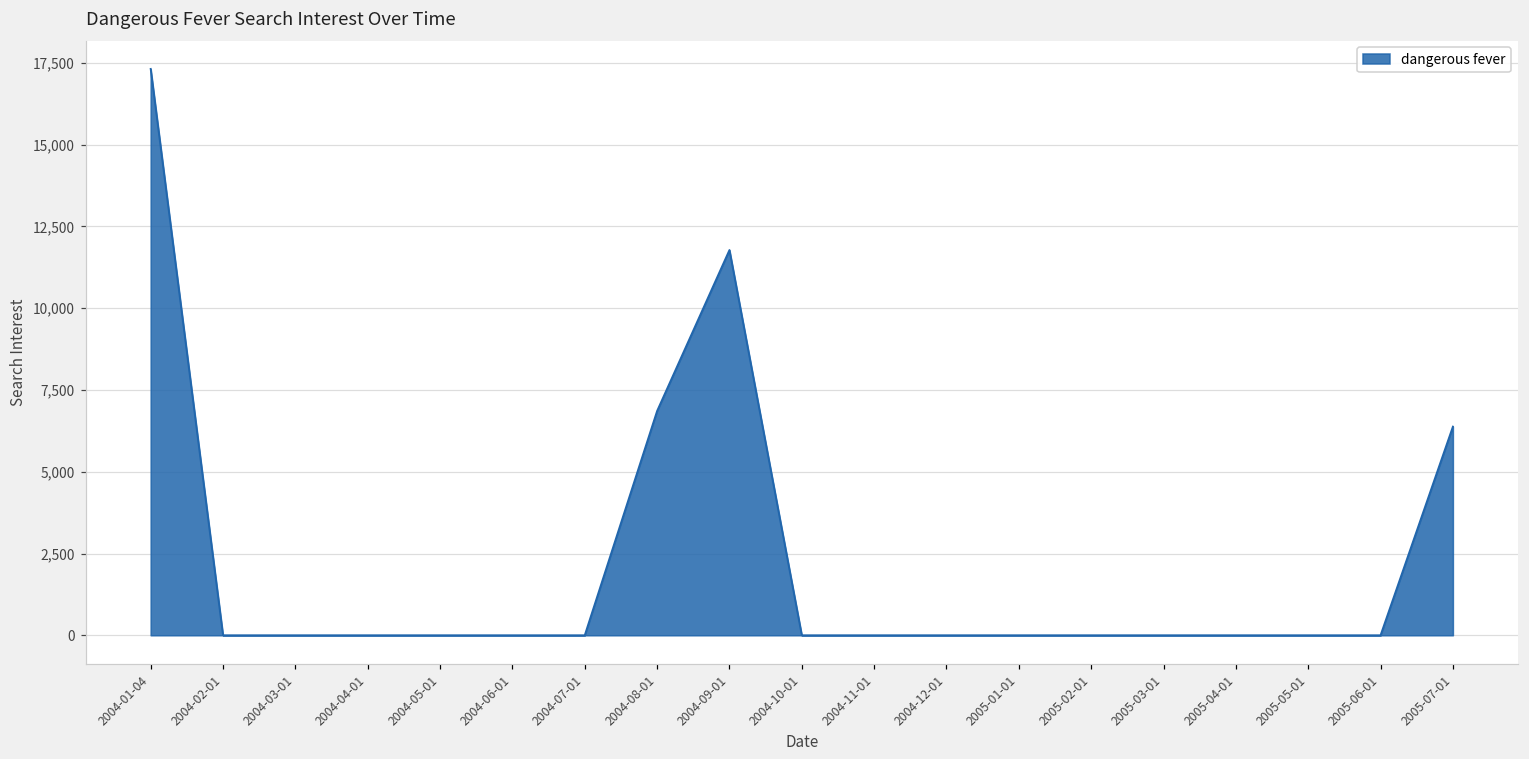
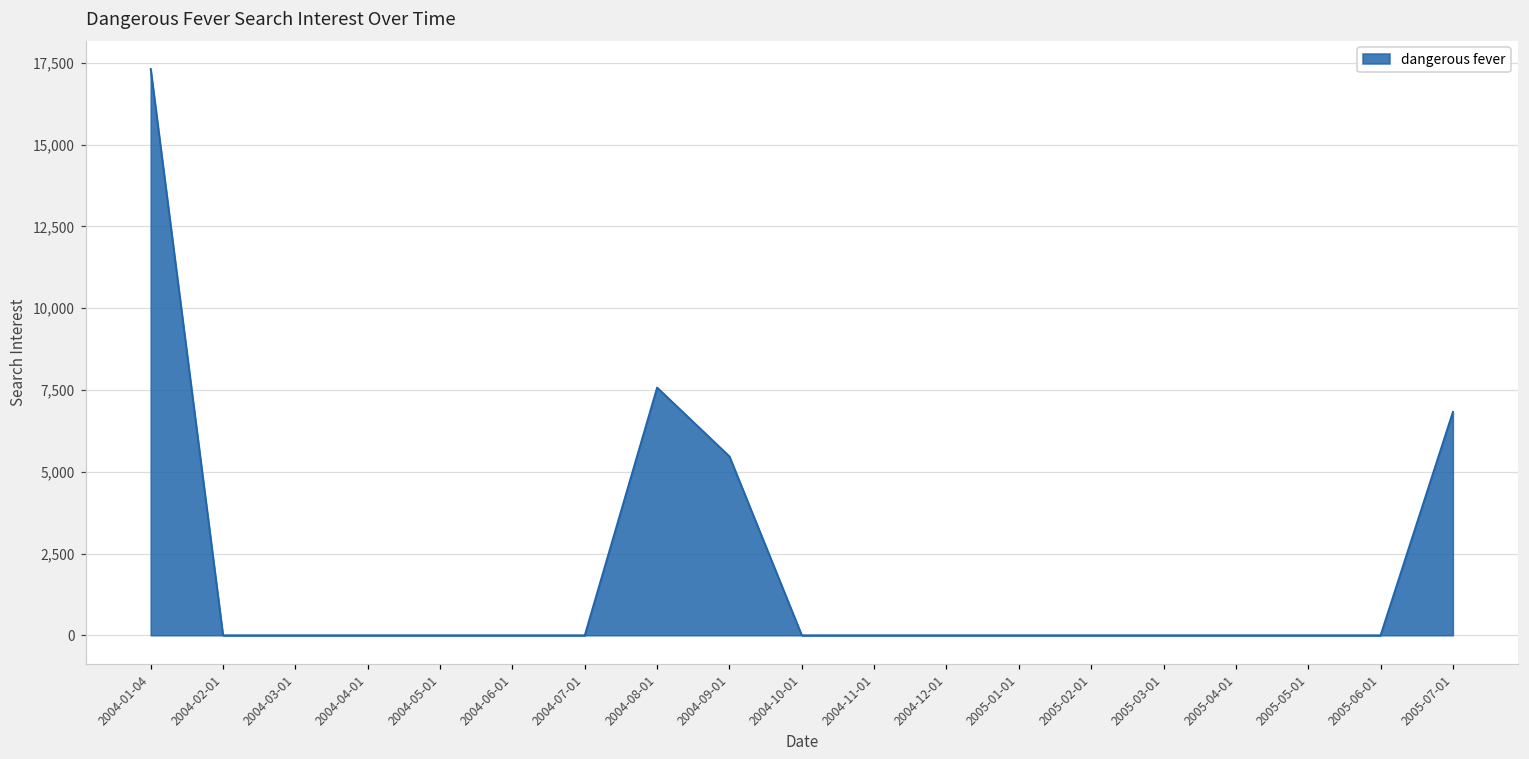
  {
    "2004-01-04": "17,300",
    "2004-02-01": "0",
    "2004-03-01": "0",
    "2004-04-01": "0",
    "2004-05-01": "0",
    "2004-06-01": "0",
    "2004-07-01": "0",
-   "2004-08-01": "6,900",
-   "2004-09-01": "11,800",
+   "2004-08-01": "7,600",
+   "2004-09-01": "5,500",
    "2004-10-01": "0",
    "2004-11-01": "0",
    "2004-12-01": "0",
    "2005-01-01": "0",
    "2005-02-01": "0",
    "2005-03-01": "0",
    "2005-04-01": "0",
    "2005-05-01": "0",
    "2005-06-01": "0",
-   "2005-07-01": "6,400"
+   "2005-07-01": "6,800"
  }
